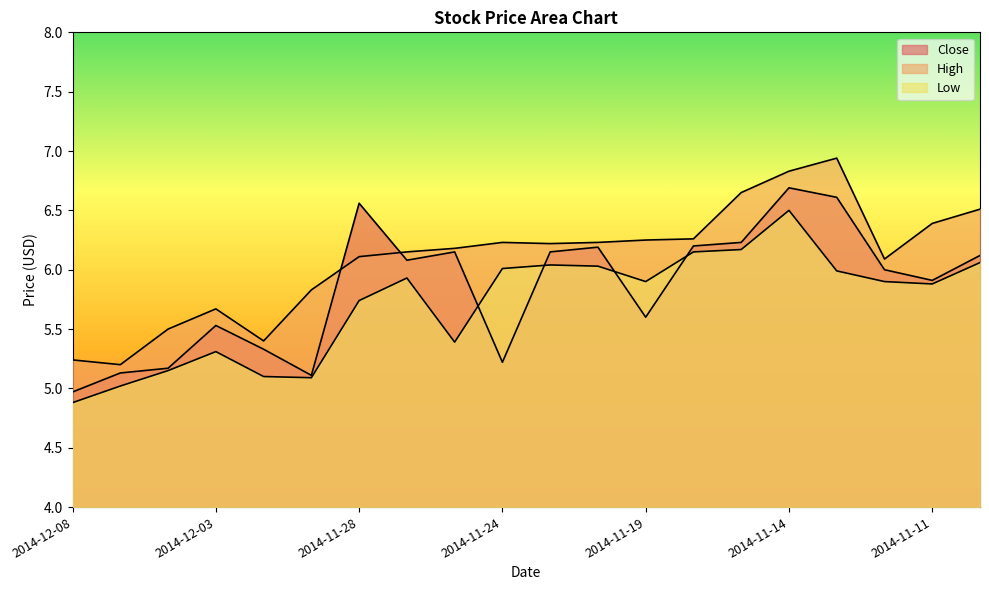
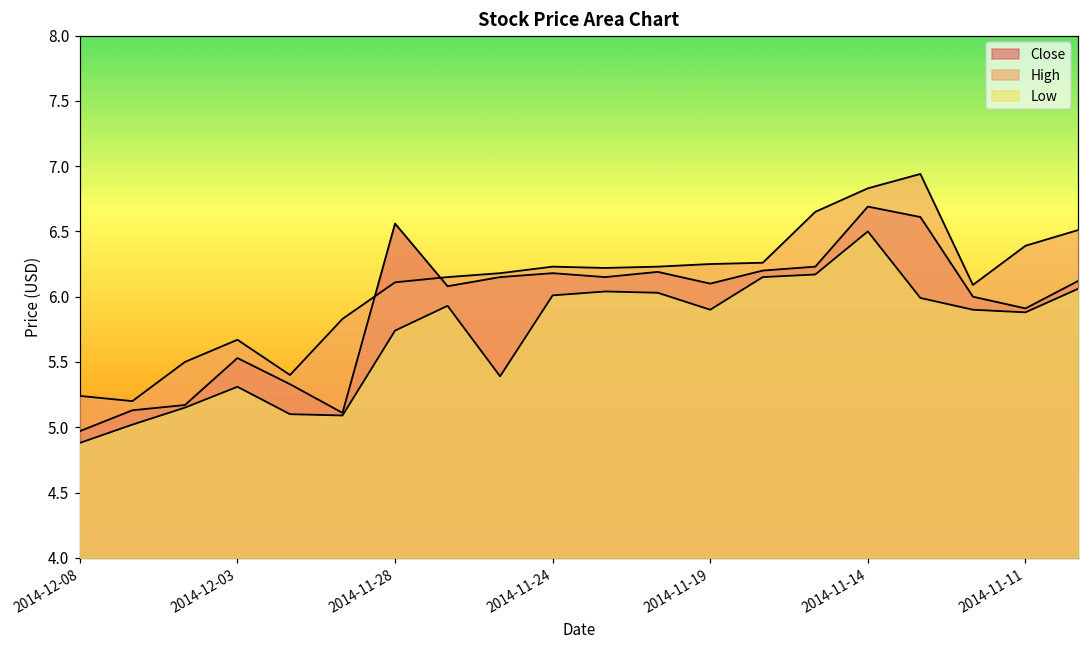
  {
    "Close": {
      "2014-12-08": 4.97,
      "2014-12-03": 5.53,
      "2014-11-28": 6.56,
-     "2014-11-24": 5.22,
-     "2014-11-19": 5.6,
+     "2014-11-24": 6.18,
+     "2014-11-19": 6.1,
      "2014-11-14": 6.69,
      "2014-11-11": 5.91
    }
  }
